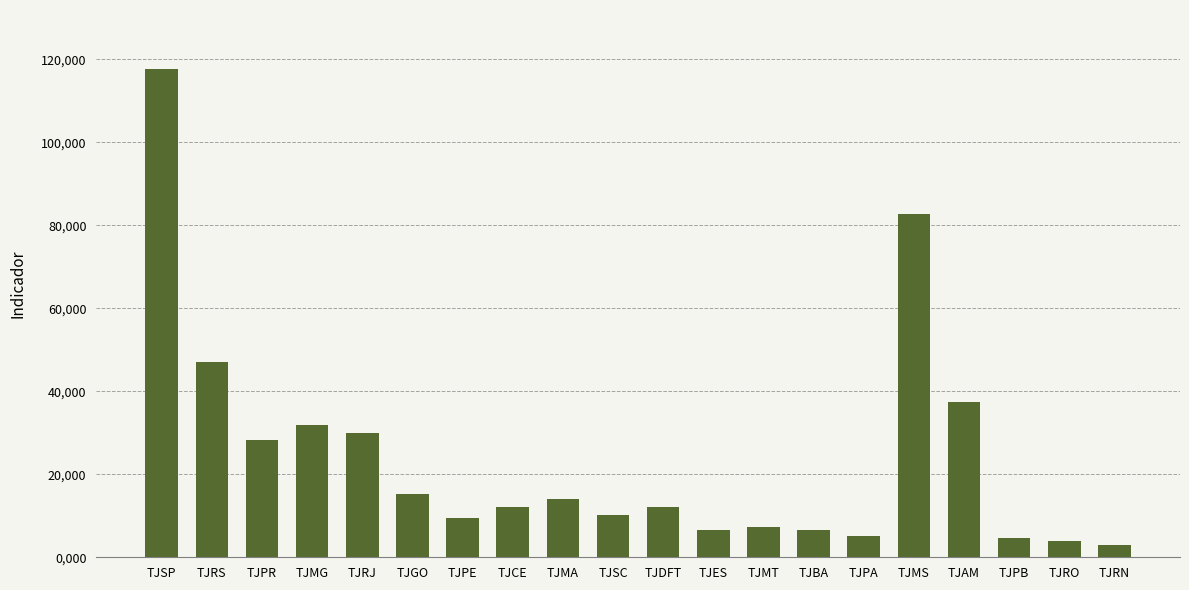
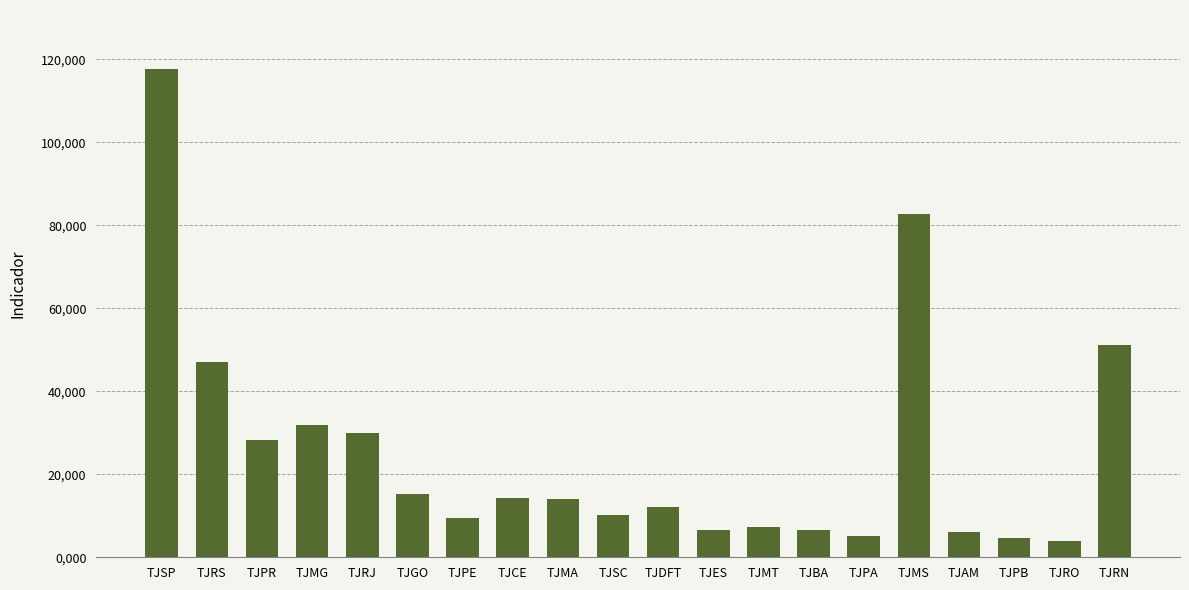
  {
    "TJSP": "118,000",
    "TJRS": "47,000",
    "TJPR": "28,000",
    "TJMG": "32,000",
    "TJRJ": "30,000",
    "TJGO": "15,000",
    "TJPE": "9,000",
-   "TJCE": "12,000",
+   "TJCE": "14,000",
    "TJMA": "14,000",
    "TJSC": "10,000",
    "TJDFT": "12,000",
    "TJES": "7,000",
    "TJMT": "7,000",
    "TJBA": "7,000",
    "TJPA": "5,000",
    "TJMS": "83,000",
-   "TJAM": "37,000",
+   "TJAM": "6,000",
    "TJPB": "5,000",
    "TJRO": "4,000",
-   "TJRN": "3,000"
+   "TJRN": "51,000"
  }
